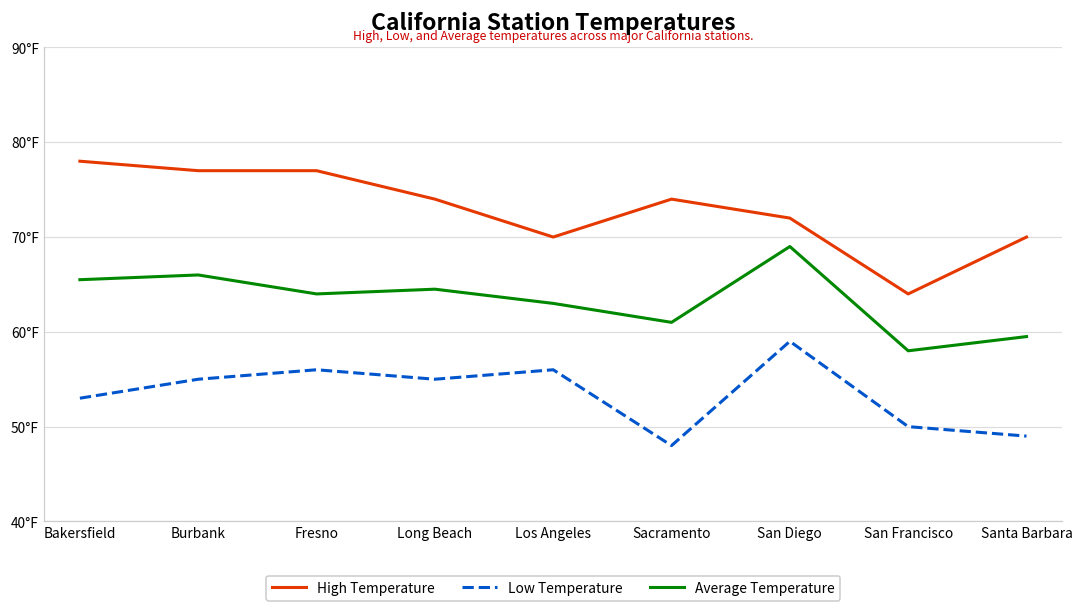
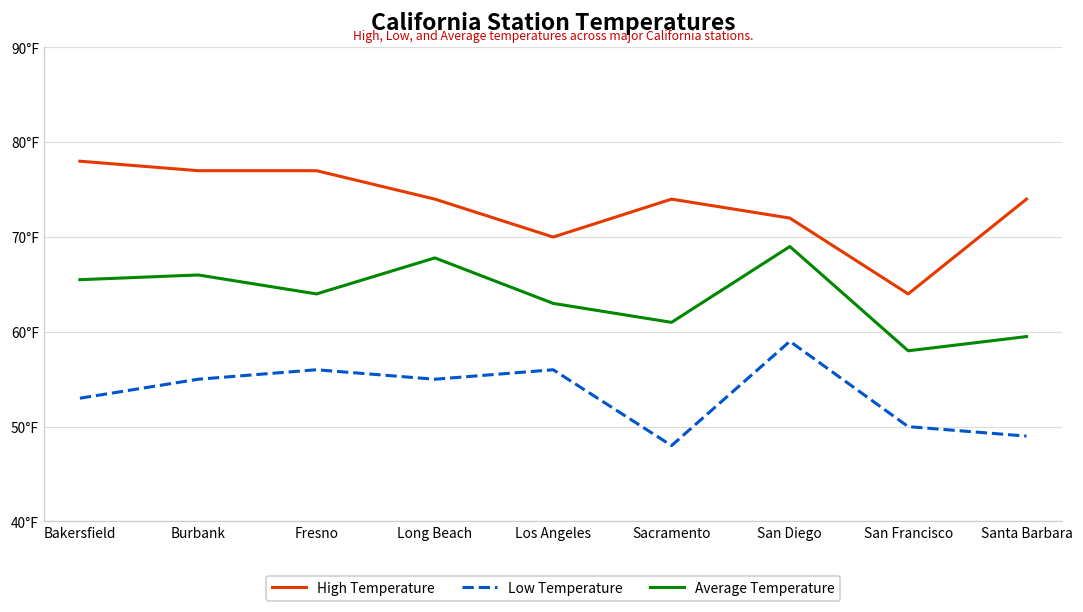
  {
    "High Temperature": {
      "Bakersfield": "78°F",
      "Burbank": "77°F",
      "Fresno": "77°F",
      "Long Beach": "74°F",
      "Los Angeles": "70°F",
      "Sacramento": "74°F",
      "San Diego": "72°F",
      "San Francisco": "64°F",
-     "Santa Barbara": "70°F"
+     "Santa Barbara": "74°F"
    },
    "Low Temperature": {
      "Bakersfield": "53°F",
      "Burbank": "55°F",
      "Fresno": "56°F",
      "Long Beach": "55°F",
      "Los Angeles": "56°F",
      "Sacramento": "48°F",
      "San Diego": "59°F",
      "San Francisco": "50°F",
      "Santa Barbara": "49°F"
    },
    "Average Temperature": {
      "Bakersfield": "66°F",
      "Burbank": "66°F",
      "Fresno": "64°F",
-     "Long Beach": "65°F",
+     "Long Beach": "68°F",
      "Los Angeles": "63°F",
      "Sacramento": "61°F",
      "San Diego": "69°F",
      "San Francisco": "58°F",
      "Santa Barbara": "60°F"
    }
  }
